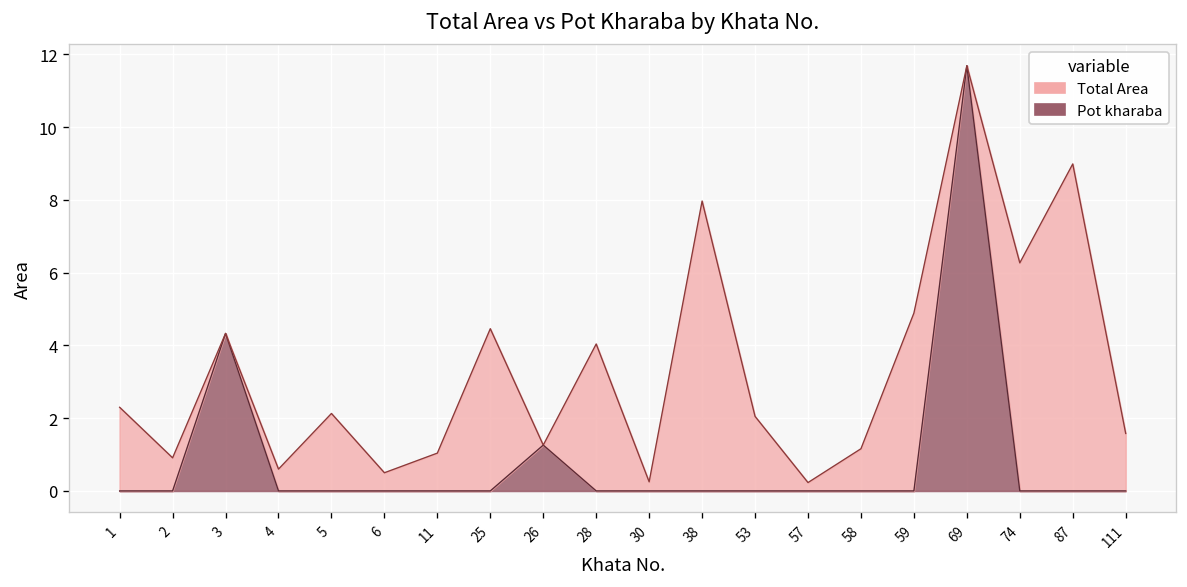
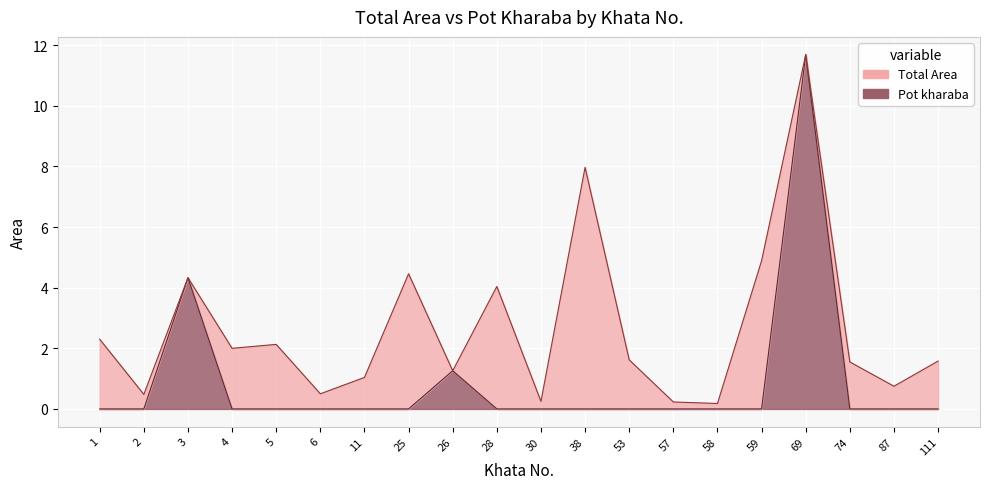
  {
    "Pot kharaba": {
      "1": 0.0,
      "2": 0.0,
      "4": 0.0,
      "5": 0.0,
      "6": 0.0,
      "11": 0.0,
      "25": 0.0,
      "28": 0.0,
      "30": 0.0,
      "38": 0.0,
      "53": 0.0,
      "57": 0.0,
      "58": 0.0,
      "59": 0.0,
      "74": 0.0,
      "87": 0.0,
      "111": 0.0
    },
    "Total Area": {
      "1": 2.3,
-     "2": 0.9,
-     "4": 0.6,
+     "2": 0.5,
+     "4": 2.0,
      "5": 2.1,
      "6": 0.5,
      "11": 1.0,
      "25": 4.5,
      "28": 4.0,
      "30": 0.3,
      "38": 8.0,
-     "53": 2.1,
+     "53": 1.6,
      "57": 0.2,
-     "58": 1.2,
+     "58": 0.2,
      "59": 4.9,
-     "74": 6.3,
-     "87": 9.0,
+     "74": 1.6,
+     "87": 0.8,
      "111": 1.6
    }
  }
